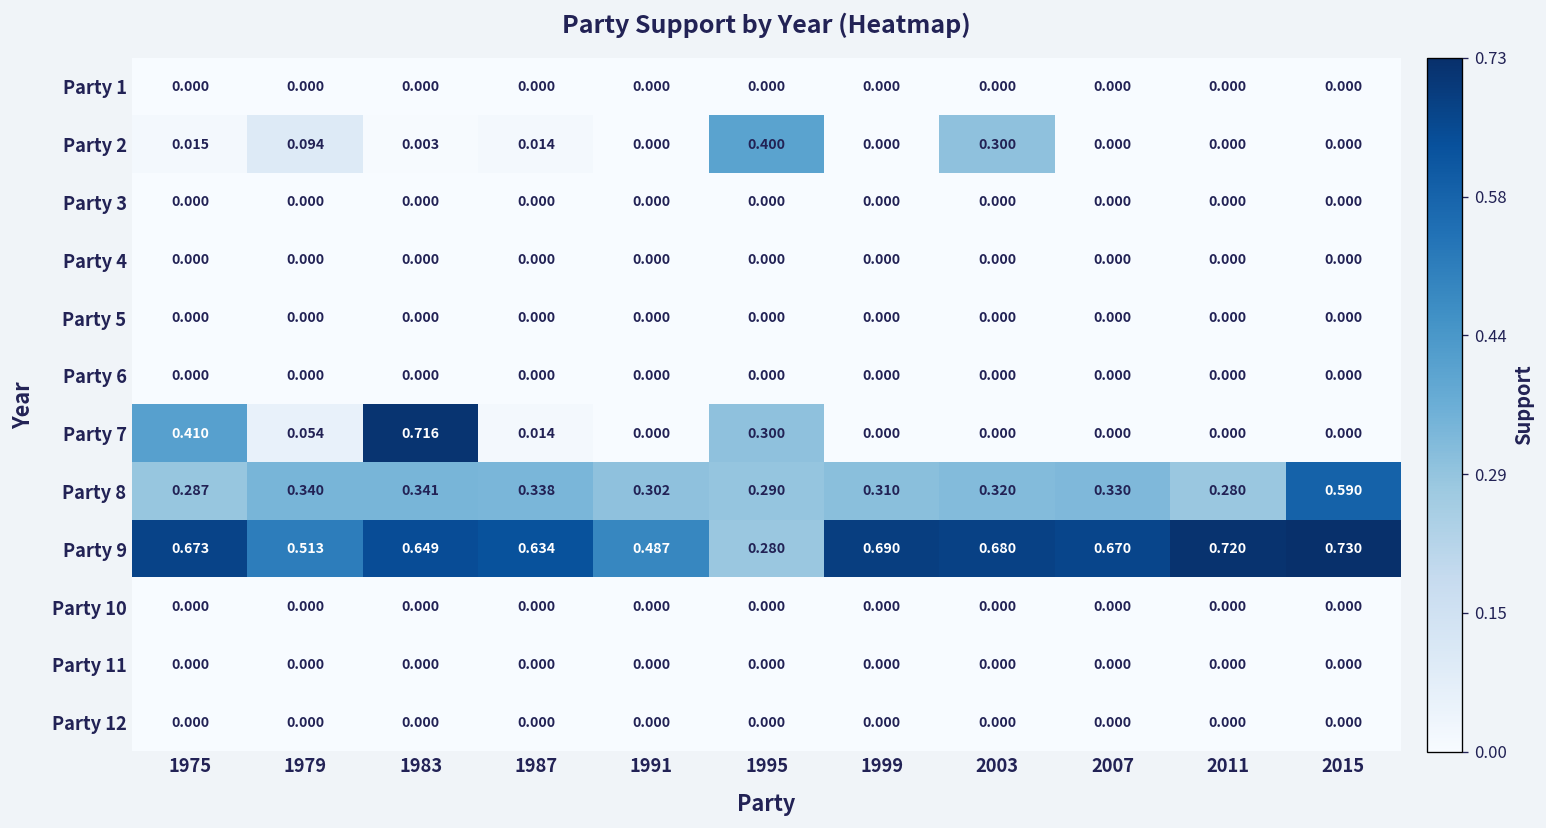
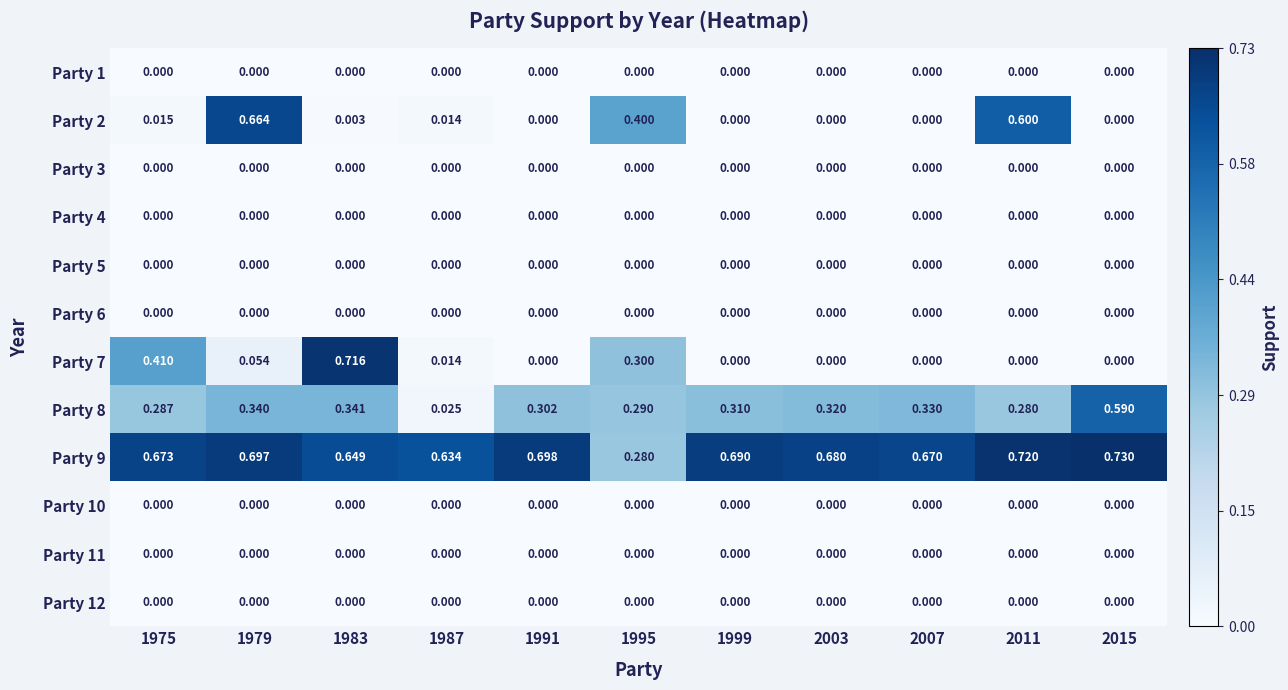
  {
    "Party 1": {
      "1975": 0.000,
      "1979": 0.000,
      "1983": 0.000,
      "1987": 0.000,
      "1991": 0.000,
      "1995": 0.000,
      "1999": 0.000,
      "2003": 0.000,
      "2007": 0.000,
      "2011": 0.000,
      "2015": 0.000
    },
    "Party 2": {
      "1975": 0.015,
-     "1979": 0.094,
+     "1979": 0.664,
      "1983": 0.003,
      "1987": 0.014,
      "1991": 0.000,
      "1995": 0.400,
      "1999": 0.000,
-     "2003": 0.300,
+     "2003": 0.000,
      "2007": 0.000,
-     "2011": 0.000,
+     "2011": 0.600,
      "2015": 0.000
    },
    "Party 3": {
      "1975": 0.000,
      "1979": 0.000,
      "1983": 0.000,
      "1987": 0.000,
      "1991": 0.000,
      "1995": 0.000,
      "1999": 0.000,
      "2003": 0.000,
      "2007": 0.000,
      "2011": 0.000,
      "2015": 0.000
    },
    "Party 4": {
      "1975": 0.000,
      "1979": 0.000,
      "1983": 0.000,
      "1987": 0.000,
      "1991": 0.000,
      "1995": 0.000,
      "1999": 0.000,
      "2003": 0.000,
      "2007": 0.000,
      "2011": 0.000,
      "2015": 0.000
    },
    "Party 5": {
      "1975": 0.000,
      "1979": 0.000,
      "1983": 0.000,
      "1987": 0.000,
      "1991": 0.000,
      "1995": 0.000,
      "1999": 0.000,
      "2003": 0.000,
      "2007": 0.000,
      "2011": 0.000,
      "2015": 0.000
    },
    "Party 6": {
      "1975": 0.000,
      "1979": 0.000,
      "1983": 0.000,
      "1987": 0.000,
      "1991": 0.000,
      "1995": 0.000,
      "1999": 0.000,
      "2003": 0.000,
      "2007": 0.000,
      "2011": 0.000,
      "2015": 0.000
    },
    "Party 7": {
      "1975": 0.410,
      "1979": 0.054,
      "1983": 0.716,
      "1987": 0.014,
      "1991": 0.000,
      "1995": 0.300,
      "1999": 0.000,
      "2003": 0.000,
      "2007": 0.000,
      "2011": 0.000,
      "2015": 0.000
    },
    "Party 8": {
      "1975": 0.287,
      "1979": 0.340,
      "1983": 0.341,
-     "1987": 0.338,
+     "1987": 0.025,
      "1991": 0.302,
      "1995": 0.290,
      "1999": 0.310,
      "2003": 0.320,
      "2007": 0.330,
      "2011": 0.280,
      "2015": 0.590
    },
    "Party 9": {
      "1975": 0.673,
-     "1979": 0.513,
+     "1979": 0.697,
      "1983": 0.649,
      "1987": 0.634,
-     "1991": 0.487,
+     "1991": 0.698,
      "1995": 0.280,
      "1999": 0.690,
      "2003": 0.680,
      "2007": 0.670,
      "2011": 0.720,
      "2015": 0.730
    },
    "Party 10": {
      "1975": 0.000,
      "1979": 0.000,
      "1983": 0.000,
      "1987": 0.000,
      "1991": 0.000,
      "1995": 0.000,
      "1999": 0.000,
      "2003": 0.000,
      "2007": 0.000,
      "2011": 0.000,
      "2015": 0.000
    },
    "Party 11": {
      "1975": 0.000,
      "1979": 0.000,
      "1983": 0.000,
      "1987": 0.000,
      "1991": 0.000,
      "1995": 0.000,
      "1999": 0.000,
      "2003": 0.000,
      "2007": 0.000,
      "2011": 0.000,
      "2015": 0.000
    },
    "Party 12": {
      "1975": 0.000,
      "1979": 0.000,
      "1983": 0.000,
      "1987": 0.000,
      "1991": 0.000,
      "1995": 0.000,
      "1999": 0.000,
      "2003": 0.000,
      "2007": 0.000,
      "2011": 0.000,
      "2015": 0.000
    }
  }
